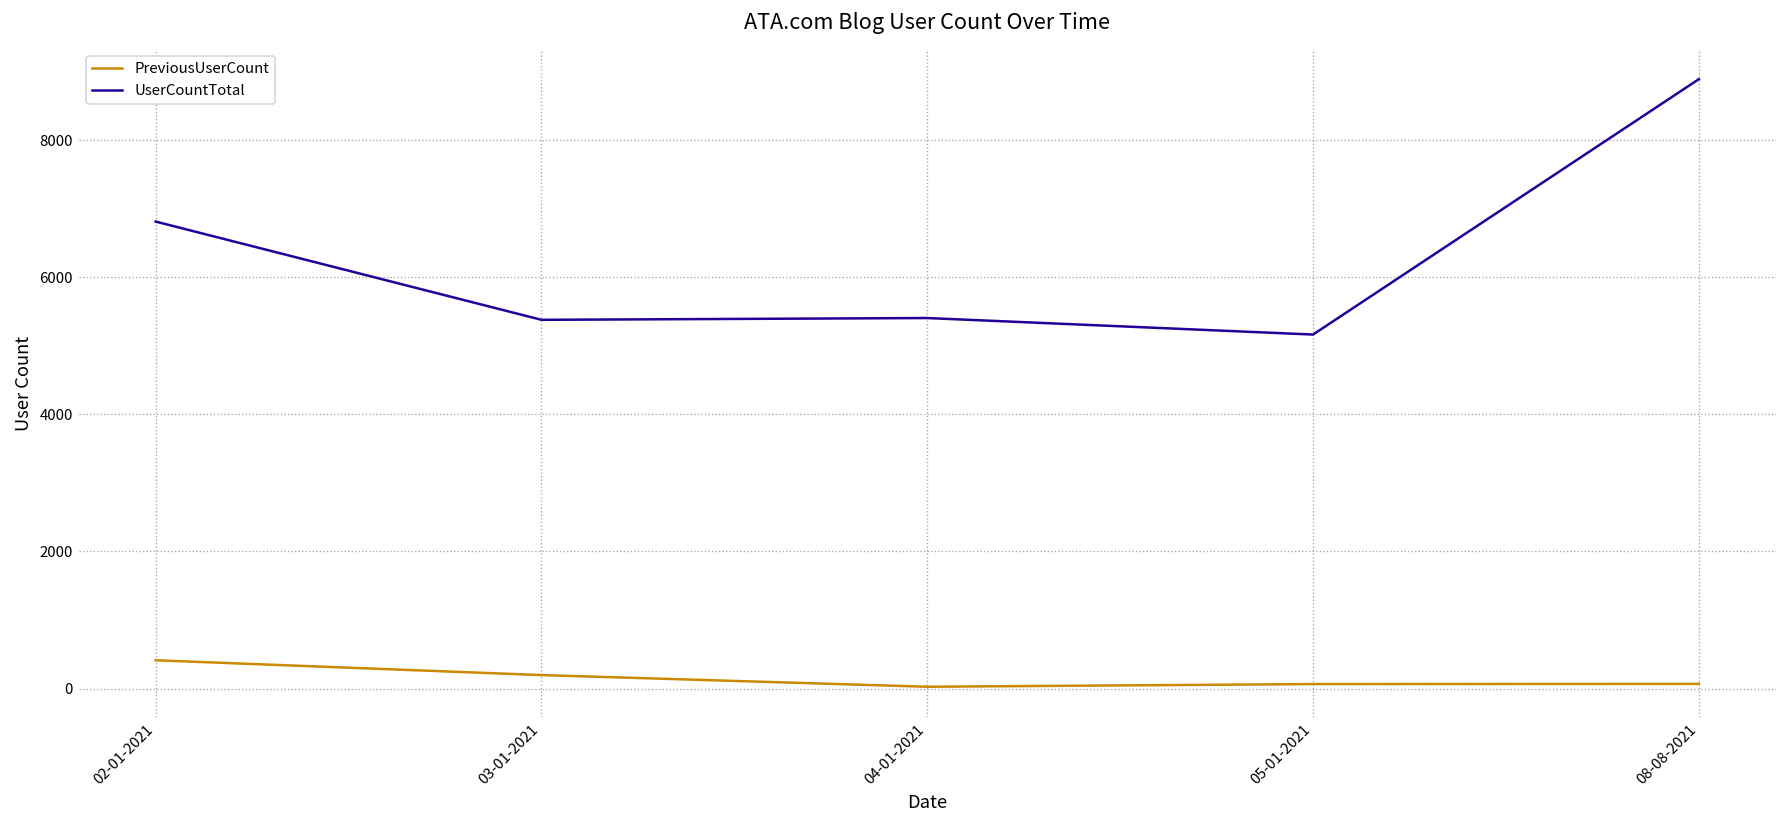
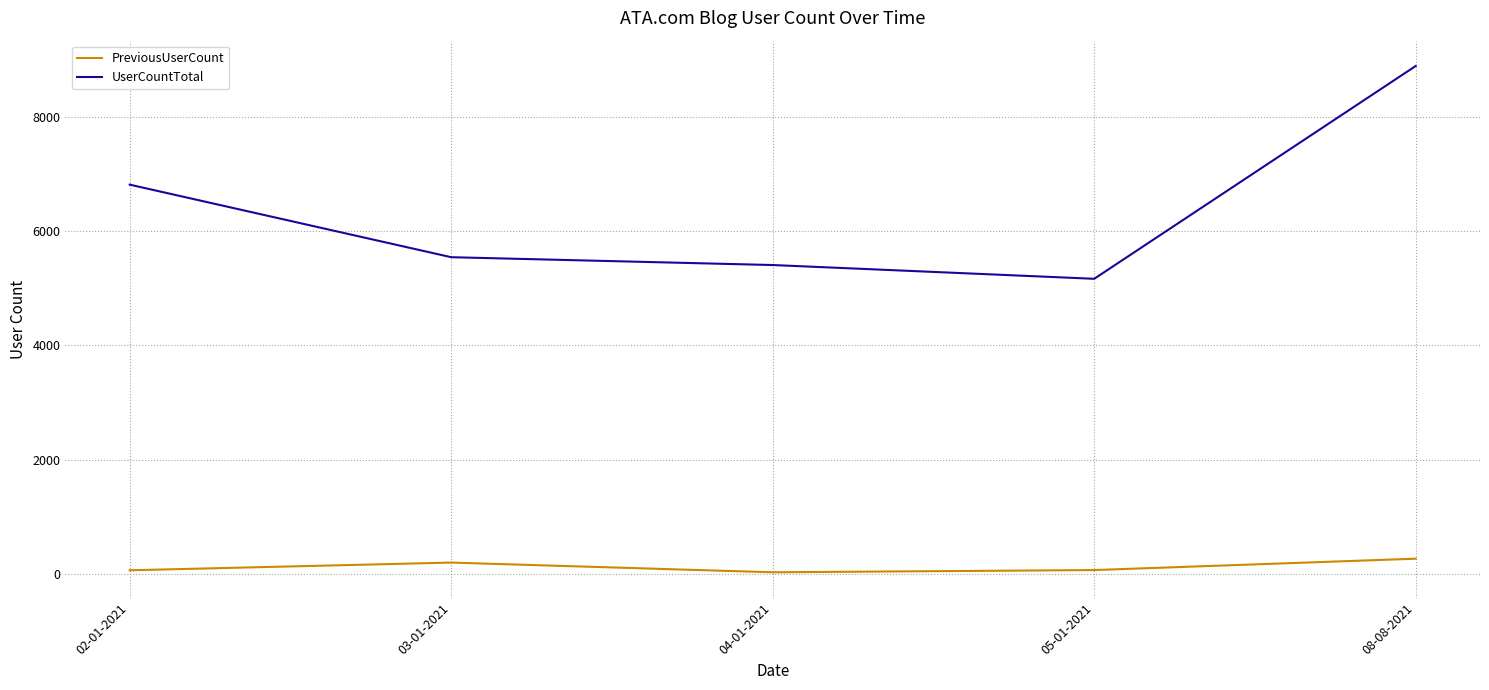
  {
    "PreviousUserCount": {
-     "02-01-2021": 400,
+     "02-01-2021": 100,
      "03-01-2021": 200,
      "04-01-2021": 0,
      "05-01-2021": 100,
-     "08-08-2021": 100
+     "08-08-2021": 300
    },
    "UserCountTotal": {
      "02-01-2021": 6800,
-     "03-01-2021": 5400,
+     "03-01-2021": 5500,
      "04-01-2021": 5400,
      "05-01-2021": 5200,
      "08-08-2021": 8900
    }
  }
